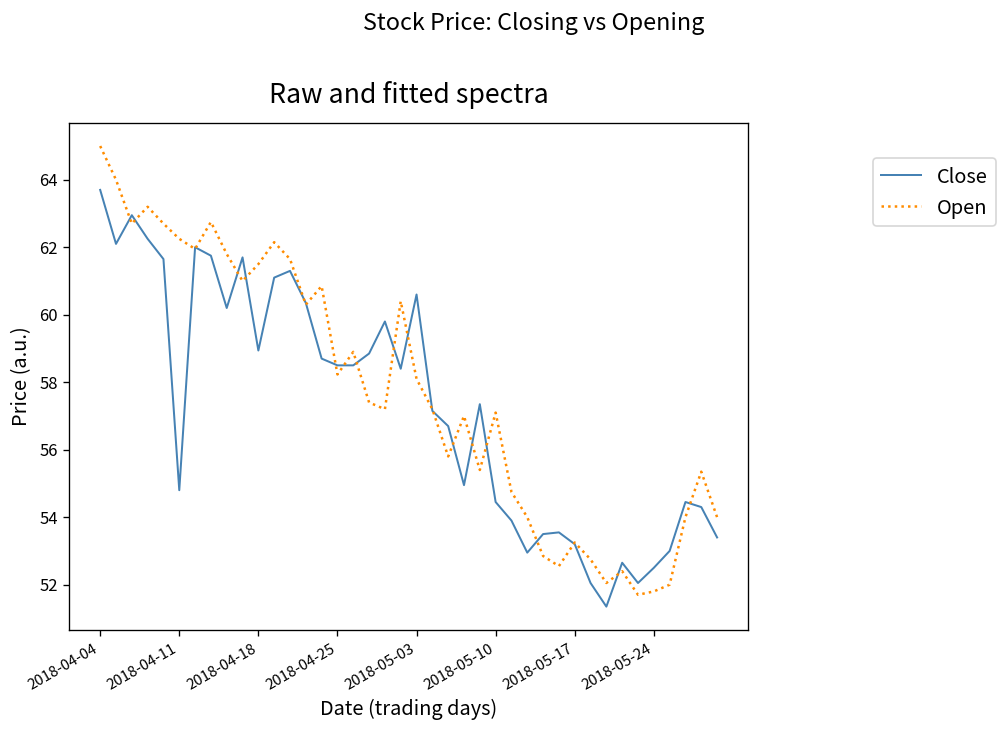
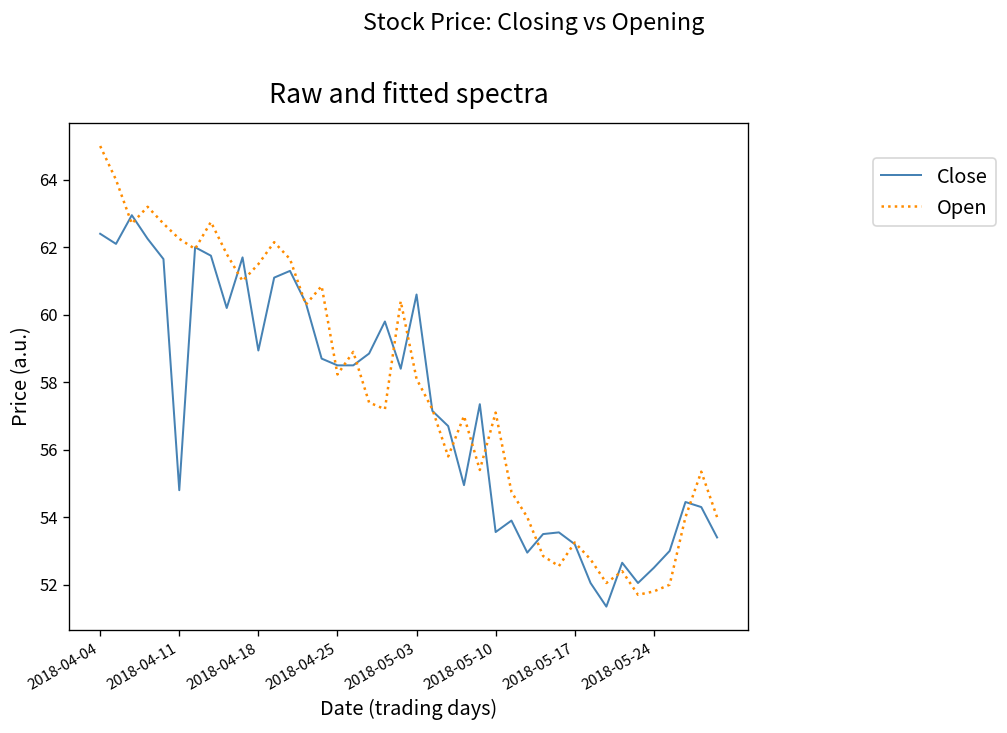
  {
    "Close": {
-     "2018-04-04": 63.7,
+     "2018-04-04": 62.4,
      "2018-04-11": 54.8,
      "2018-04-18": 58.9,
      "2018-04-25": 58.5,
      "2018-05-03": 60.6,
-     "2018-05-10": 54.5,
+     "2018-05-10": 53.6,
      "2018-05-24": 52.5
    },
    "Open": {
      "2018-04-04": 65.0,
      "2018-04-11": 62.3,
      "2018-04-18": 61.5,
      "2018-04-25": 58.2,
      "2018-05-03": 58.1,
      "2018-05-10": 57.1,
      "2018-05-24": 51.8
    }
  }
